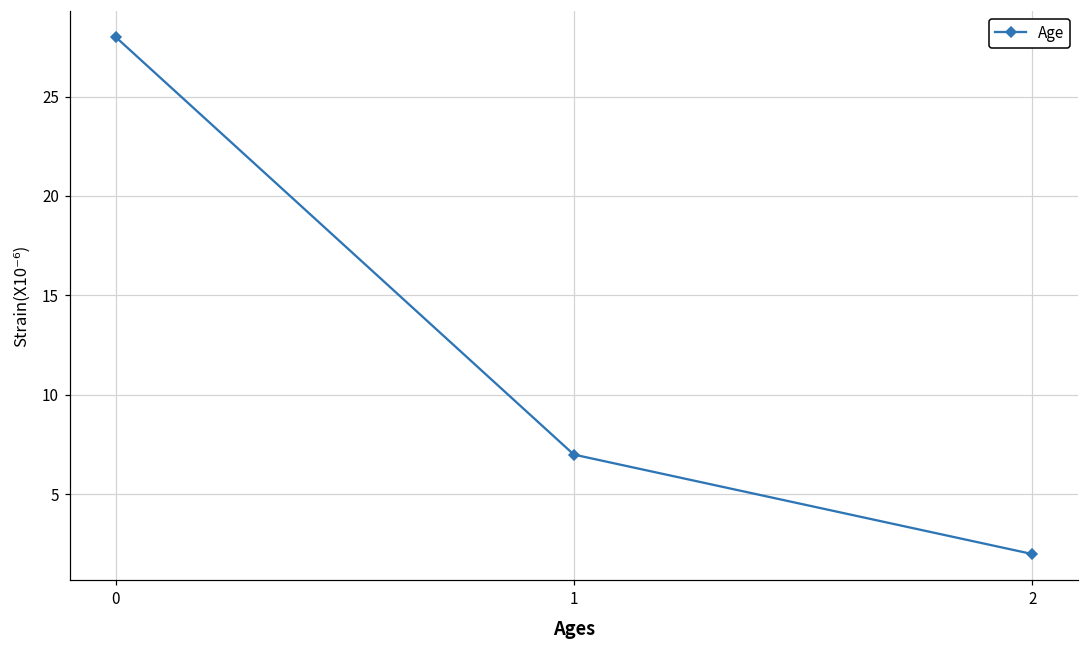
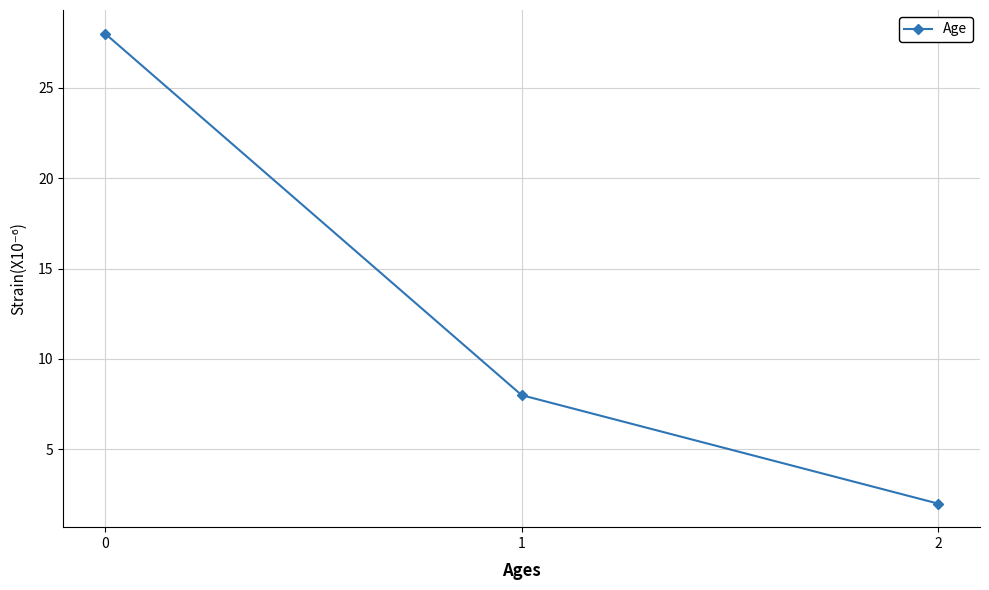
  {
    "0": 28,
-   "1": 7,
+   "1": 8,
    "2": 2
  }
